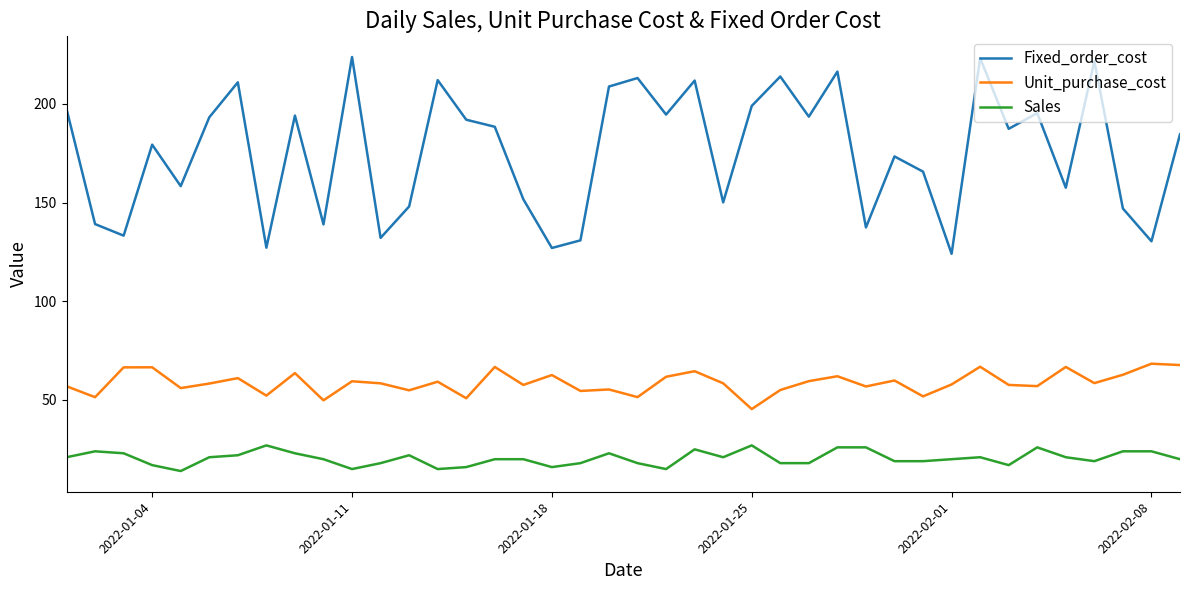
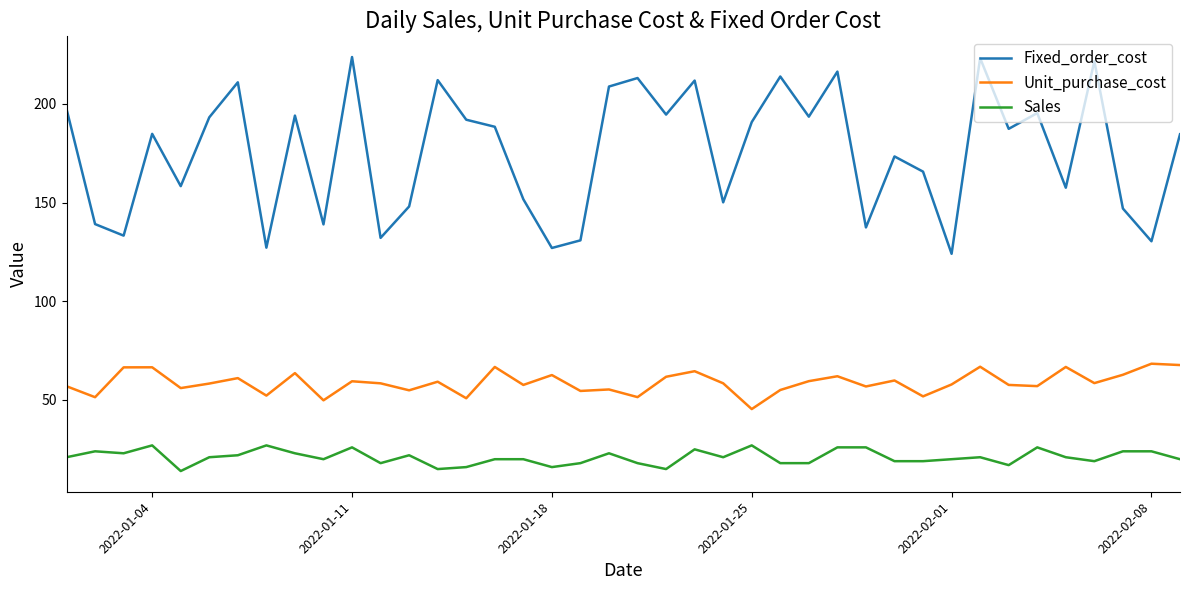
  {
    "Fixed_order_cost": {
-     "2022-01-04": 179,
+     "2022-01-04": 185,
      "2022-01-11": 224,
      "2022-01-18": 127,
-     "2022-01-25": 199,
+     "2022-01-25": 191,
      "2022-02-01": 124,
      "2022-02-08": 130
    },
    "Unit_purchase_cost": {
      "2022-01-04": 67,
      "2022-01-11": 59,
      "2022-01-18": 63,
      "2022-01-25": 45,
      "2022-02-01": 58,
      "2022-02-08": 68
    },
    "Sales": {
-     "2022-01-04": 17,
-     "2022-01-11": 15,
+     "2022-01-04": 27,
+     "2022-01-11": 26,
      "2022-01-18": 16,
      "2022-01-25": 27,
      "2022-02-01": 20,
      "2022-02-08": 24
    }
  }
